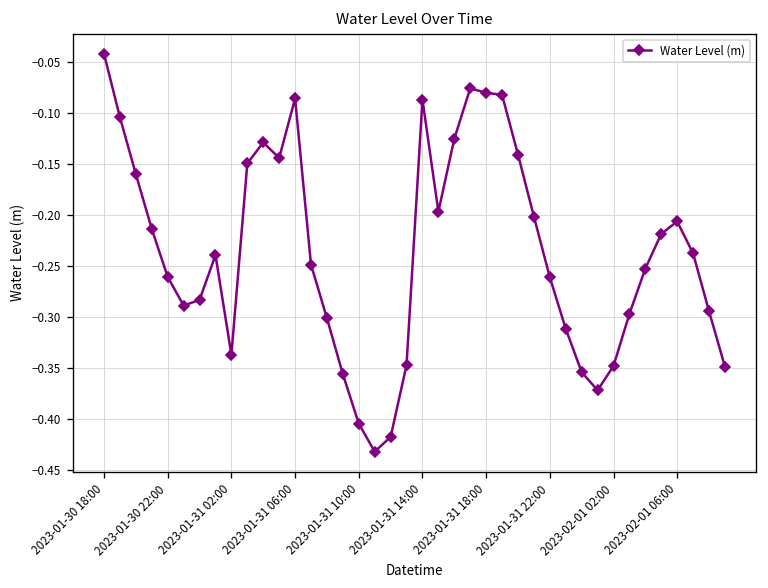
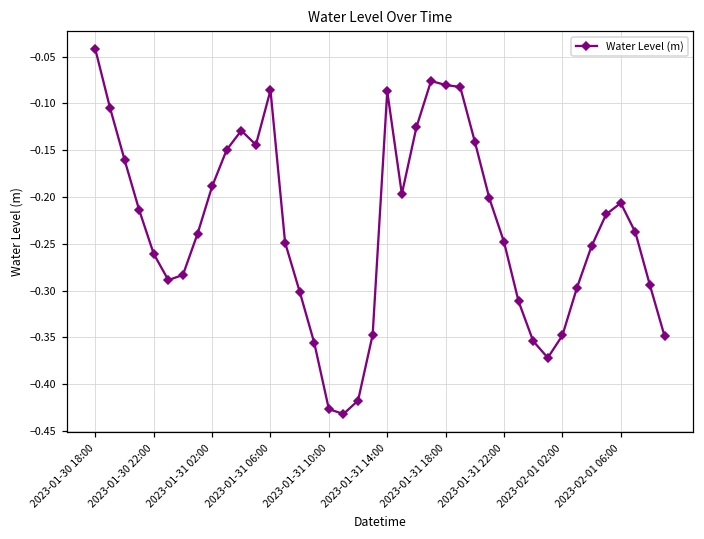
  {
    "2023-01-30 18:00": -0.04,
    "2023-01-30 22:00": -0.26,
-   "2023-01-31 02:00": -0.34,
+   "2023-01-31 02:00": -0.19,
    "2023-01-31 06:00": -0.09,
-   "2023-01-31 10:00": -0.40,
+   "2023-01-31 10:00": -0.43,
    "2023-01-31 14:00": -0.09,
    "2023-01-31 18:00": -0.08,
-   "2023-01-31 22:00": -0.26,
+   "2023-01-31 22:00": -0.25,
    "2023-02-01 02:00": -0.35,
    "2023-02-01 06:00": -0.21
  }
